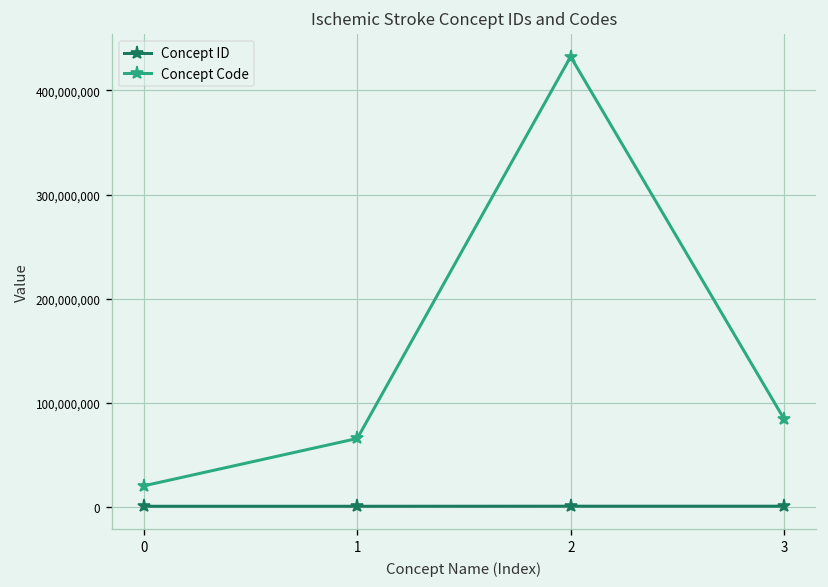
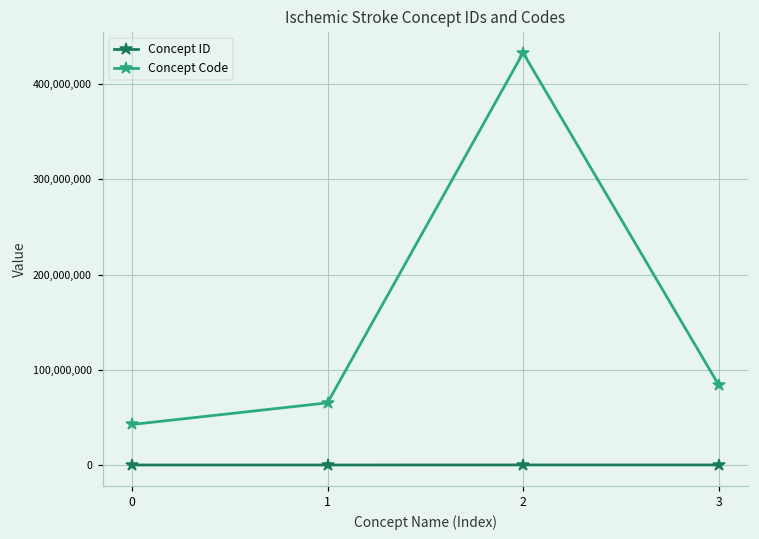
  {
    "Concept ID": {
      "0": "0",
      "1": "0",
      "2": "0",
      "3": "0"
    },
    "Concept Code": {
-     "0": "20,000,000",
+     "0": "40,000,000",
      "1": "70,000,000",
      "2": "430,000,000",
      "3": "80,000,000"
    }
  }
